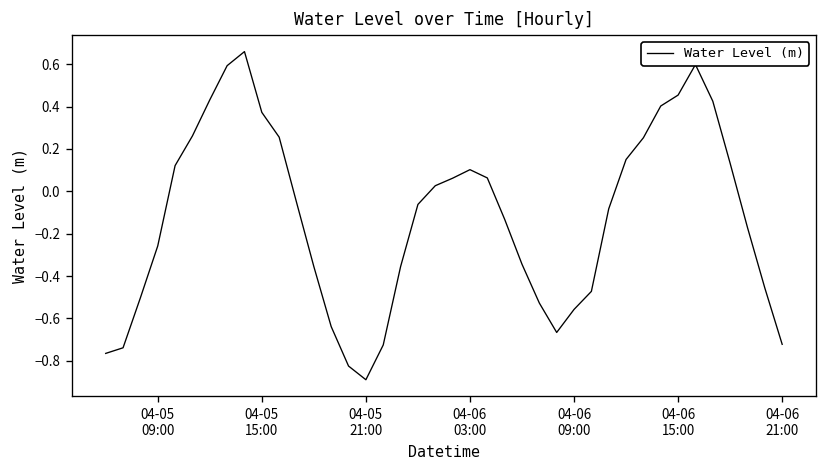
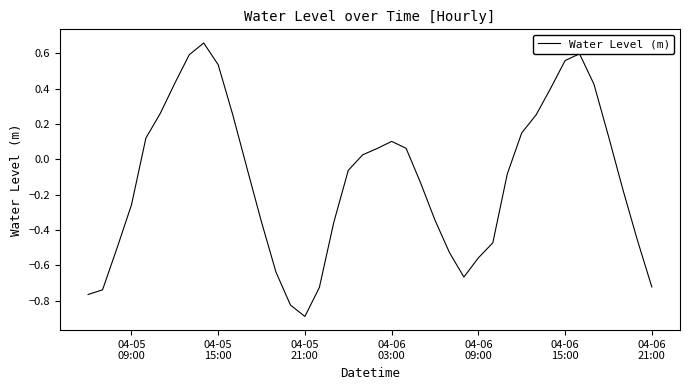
  {
    "04-05 09:00": -0.26,
-   "04-05 15:00": 0.37,
+   "04-05 15:00": 0.54,
    "04-05 21:00": -0.89,
    "04-06 03:00": 0.10,
    "04-06 09:00": -0.56,
-   "04-06 15:00": 0.45,
+   "04-06 15:00": 0.56,
    "04-06 21:00": -0.72
  }
